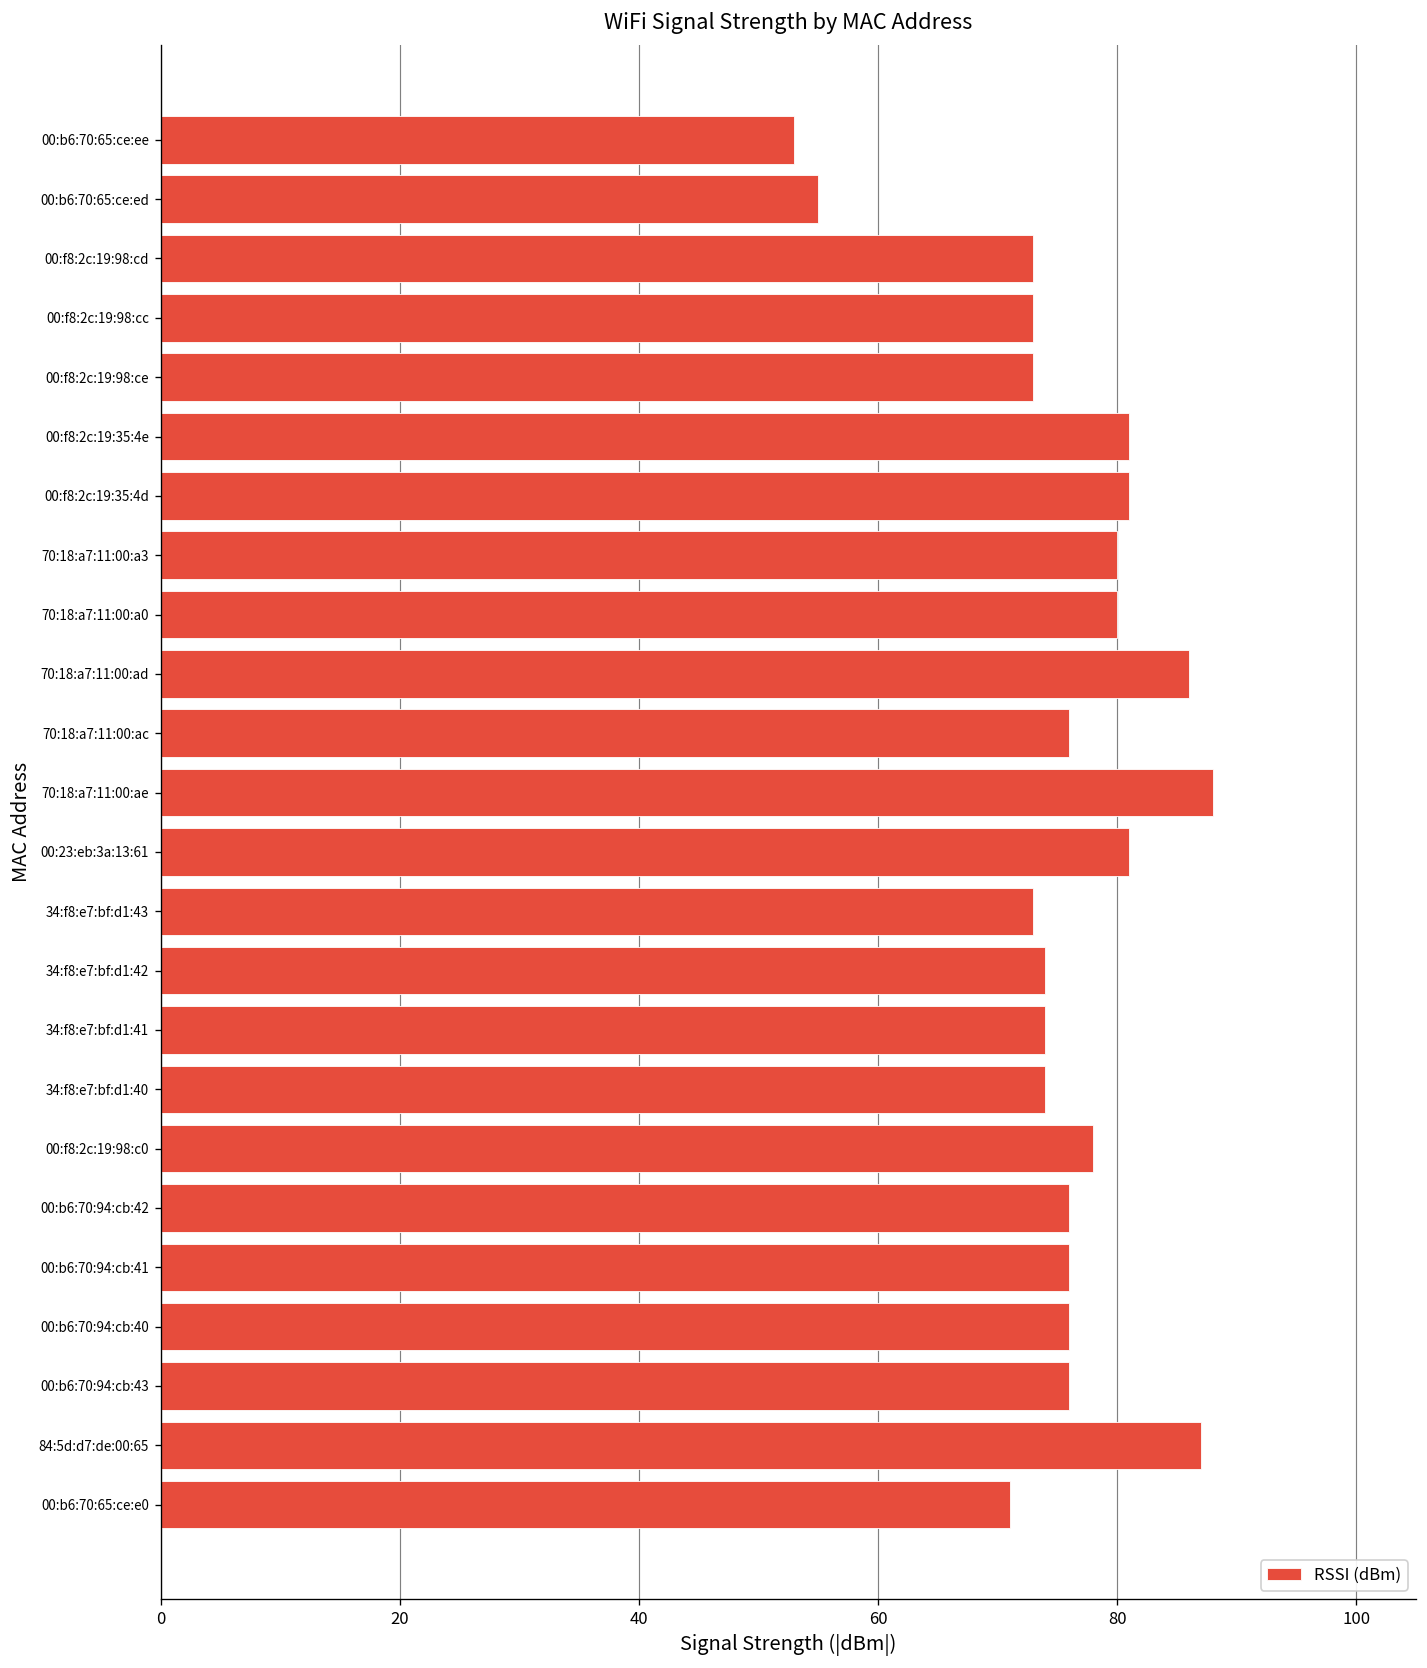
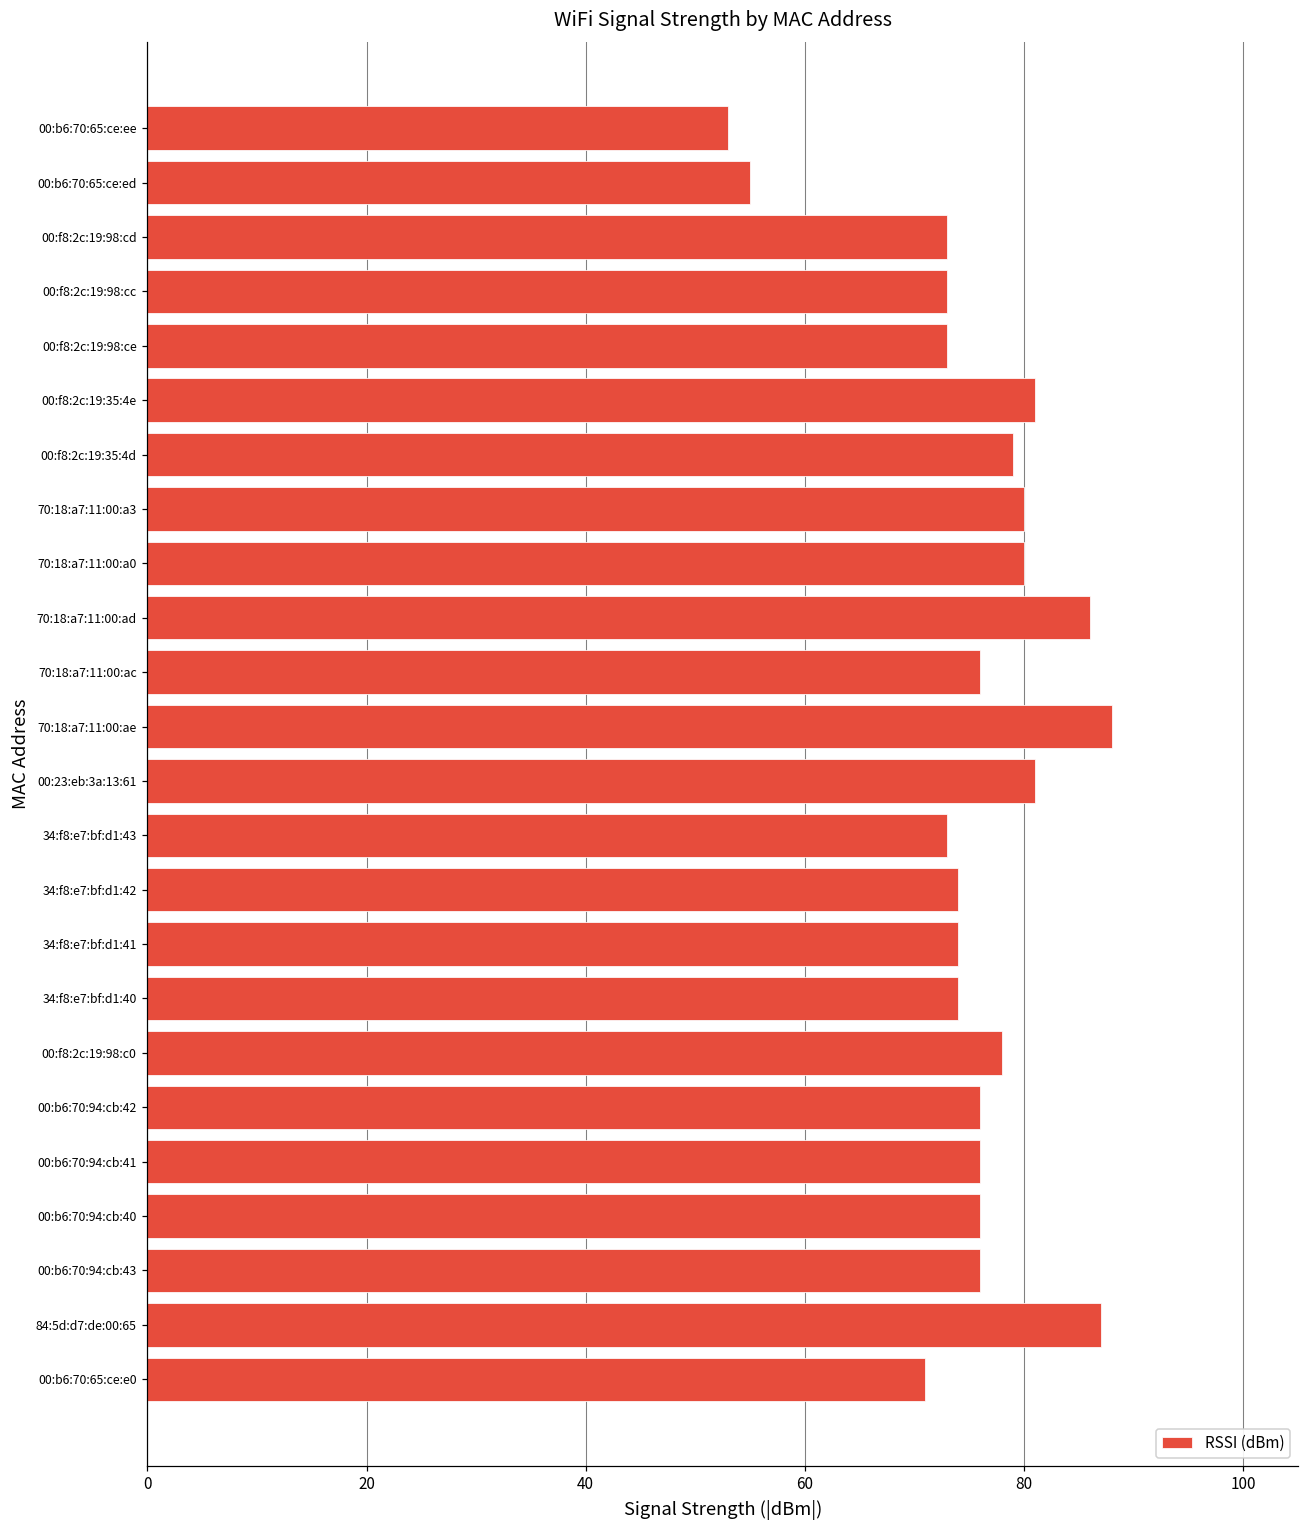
  {
    "00:b6:70:65:ce:ee": 53,
    "00:b6:70:65:ce:ed": 55,
    "00:f8:2c:19:98:cd": 73,
    "00:f8:2c:19:98:cc": 73,
    "00:f8:2c:19:98:ce": 73,
    "00:f8:2c:19:35:4e": 81,
-   "00:f8:2c:19:35:4d": 81,
+   "00:f8:2c:19:35:4d": 79,
    "70:18:a7:11:00:a3": 80,
    "70:18:a7:11:00:a0": 80,
    "70:18:a7:11:00:ad": 86,
    "70:18:a7:11:00:ac": 76,
    "70:18:a7:11:00:ae": 88,
    "00:23:eb:3a:13:61": 81,
    "34:f8:e7:bf:d1:43": 73,
    "34:f8:e7:bf:d1:42": 74,
    "34:f8:e7:bf:d1:41": 74,
    "34:f8:e7:bf:d1:40": 74,
    "00:f8:2c:19:98:c0": 78,
    "00:b6:70:94:cb:42": 76,
    "00:b6:70:94:cb:41": 76,
    "00:b6:70:94:cb:40": 76,
    "00:b6:70:94:cb:43": 76,
    "84:5d:d7:de:00:65": 87,
    "00:b6:70:65:ce:e0": 71
  }
